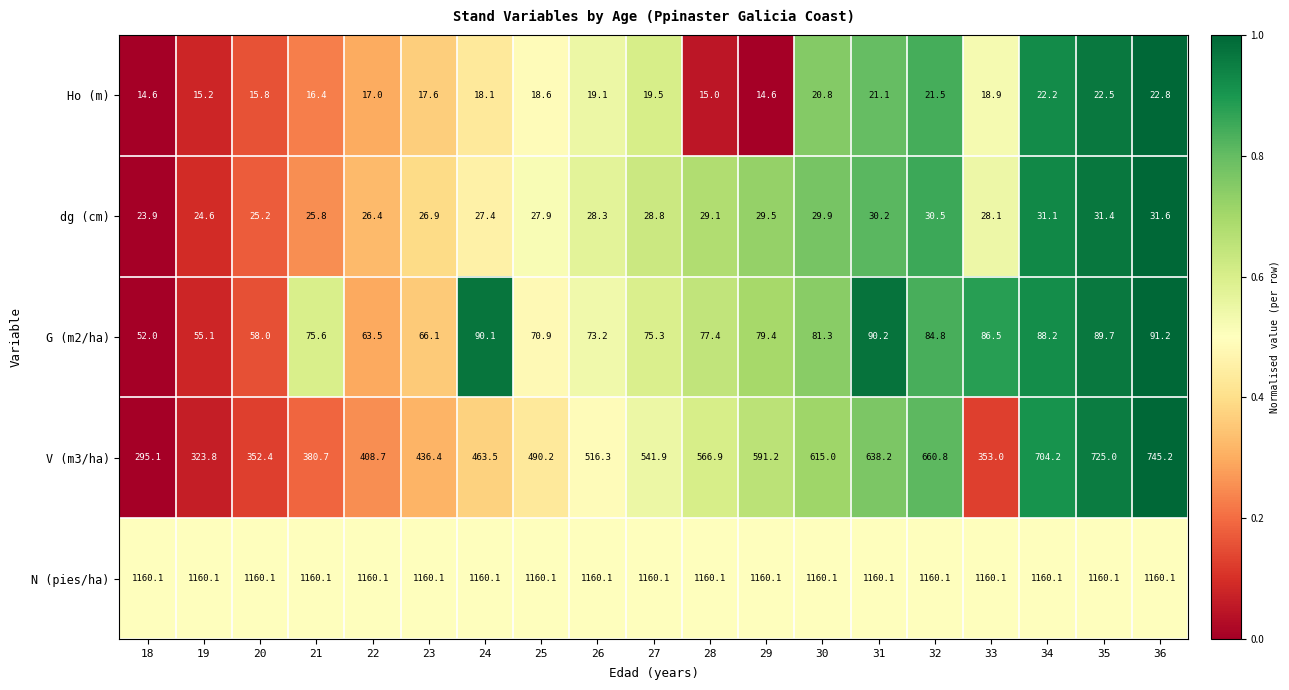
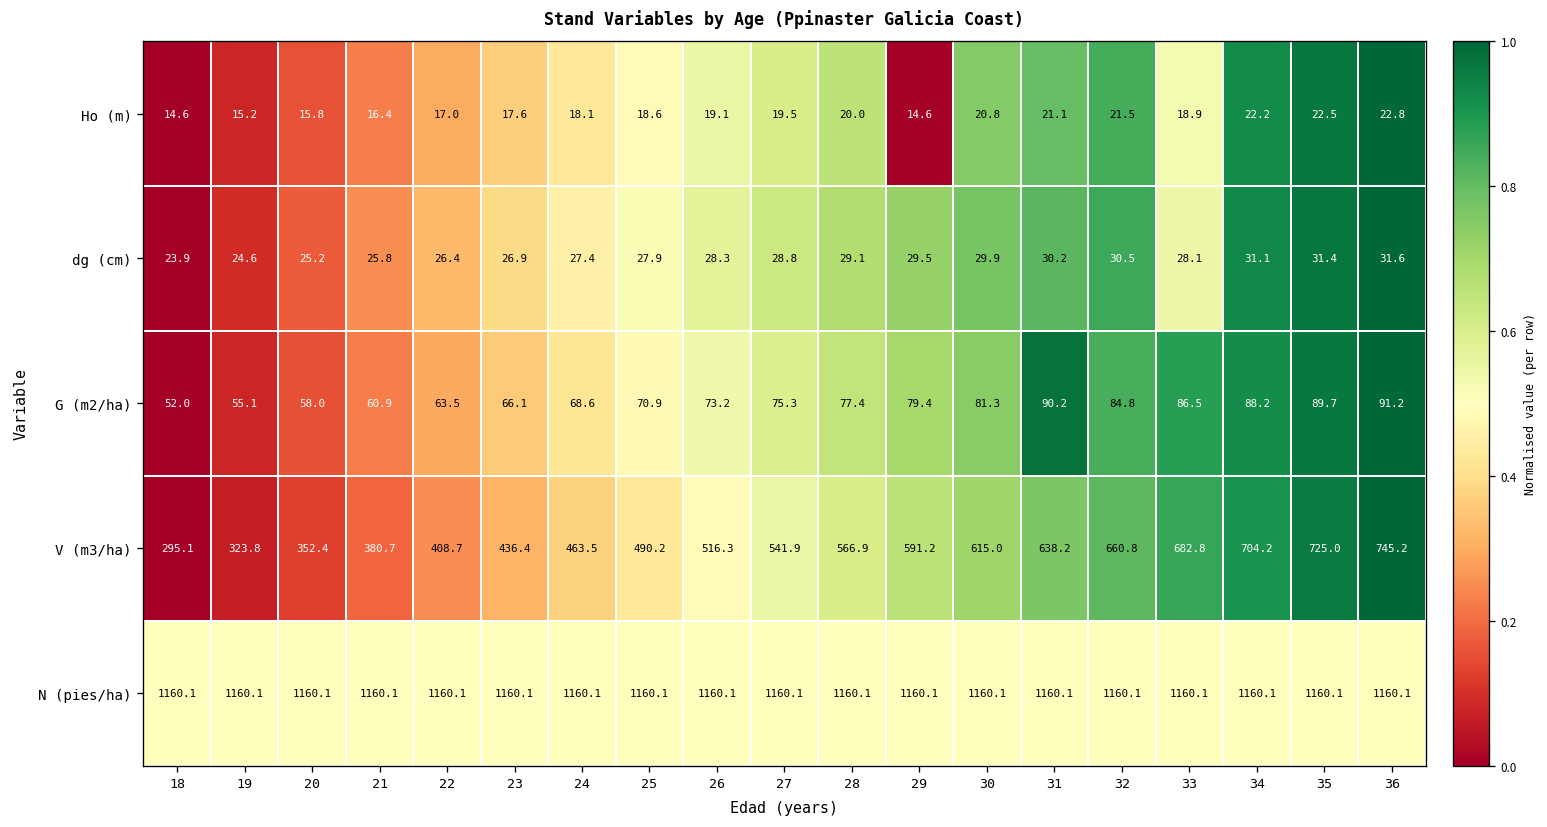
  {
    "Ho (m)": {
      "18": 14.6,
      "19": 15.2,
      "20": 15.8,
      "21": 16.4,
      "22": 17.0,
      "23": 17.6,
      "24": 18.1,
      "25": 18.6,
      "26": 19.1,
      "27": 19.5,
-     "28": 15.0,
+     "28": 20.0,
      "29": 14.6,
      "30": 20.8,
      "31": 21.1,
      "32": 21.5,
      "33": 18.9,
      "34": 22.2,
      "35": 22.5,
      "36": 22.8
    },
    "dg (cm)": {
      "18": 23.9,
      "19": 24.6,
      "20": 25.2,
      "21": 25.8,
      "22": 26.4,
      "23": 26.9,
      "24": 27.4,
      "25": 27.9,
      "26": 28.3,
      "27": 28.8,
      "28": 29.1,
      "29": 29.5,
      "30": 29.9,
      "31": 30.2,
      "32": 30.5,
      "33": 28.1,
      "34": 31.1,
      "35": 31.4,
      "36": 31.6
    },
    "G (m2/ha)": {
      "18": 52.0,
      "19": 55.1,
      "20": 58.0,
-     "21": 75.6,
+     "21": 60.9,
      "22": 63.5,
      "23": 66.1,
-     "24": 90.1,
+     "24": 68.6,
      "25": 70.9,
      "26": 73.2,
      "27": 75.3,
      "28": 77.4,
      "29": 79.4,
      "30": 81.3,
      "31": 90.2,
      "32": 84.8,
      "33": 86.5,
      "34": 88.2,
      "35": 89.7,
      "36": 91.2
    },
    "V (m3/ha)": {
      "18": 295.1,
      "19": 323.8,
      "20": 352.4,
      "21": 380.7,
      "22": 408.7,
      "23": 436.4,
      "24": 463.5,
      "25": 490.2,
      "26": 516.3,
      "27": 541.9,
      "28": 566.9,
      "29": 591.2,
      "30": 615.0,
      "31": 638.2,
      "32": 660.8,
-     "33": 353.0,
+     "33": 682.8,
      "34": 704.2,
      "35": 725.0,
      "36": 745.2
    },
    "N (pies/ha)": {
      "18": 1160.1,
      "19": 1160.1,
      "20": 1160.1,
      "21": 1160.1,
      "22": 1160.1,
      "23": 1160.1,
      "24": 1160.1,
      "25": 1160.1,
      "26": 1160.1,
      "27": 1160.1,
      "28": 1160.1,
      "29": 1160.1,
      "30": 1160.1,
      "31": 1160.1,
      "32": 1160.1,
      "33": 1160.1,
      "34": 1160.1,
      "35": 1160.1,
      "36": 1160.1
    }
  }
